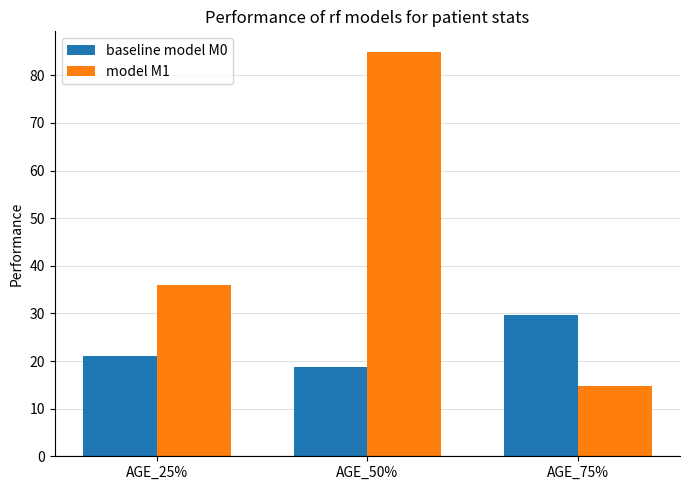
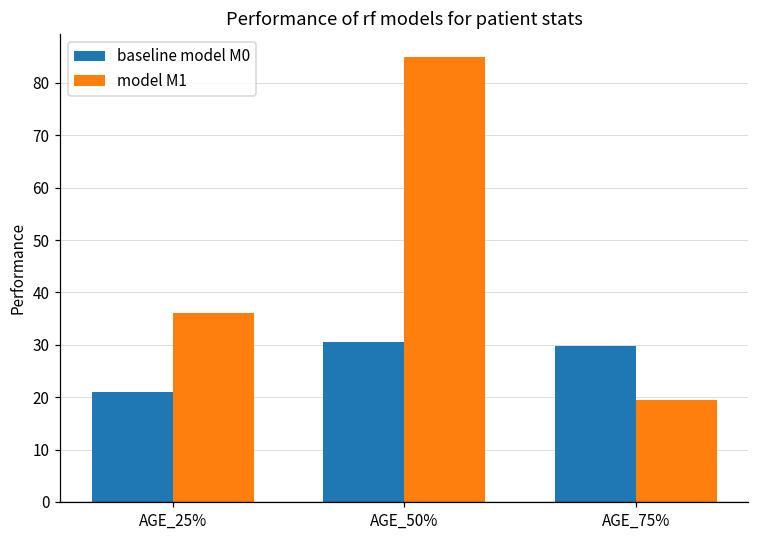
  {
    "baseline model M0": {
      "AGE_25%": 21,
-     "AGE_50%": 19,
+     "AGE_50%": 31,
      "AGE_75%": 30
    },
    "model M1": {
      "AGE_25%": 36,
      "AGE_50%": 85,
-     "AGE_75%": 15
+     "AGE_75%": 19
    }
  }
